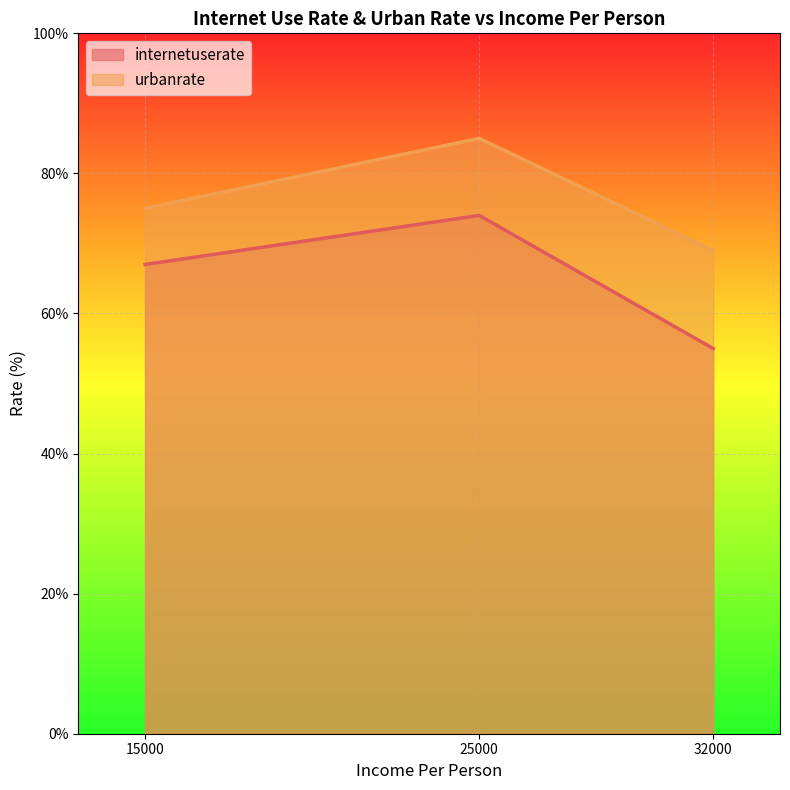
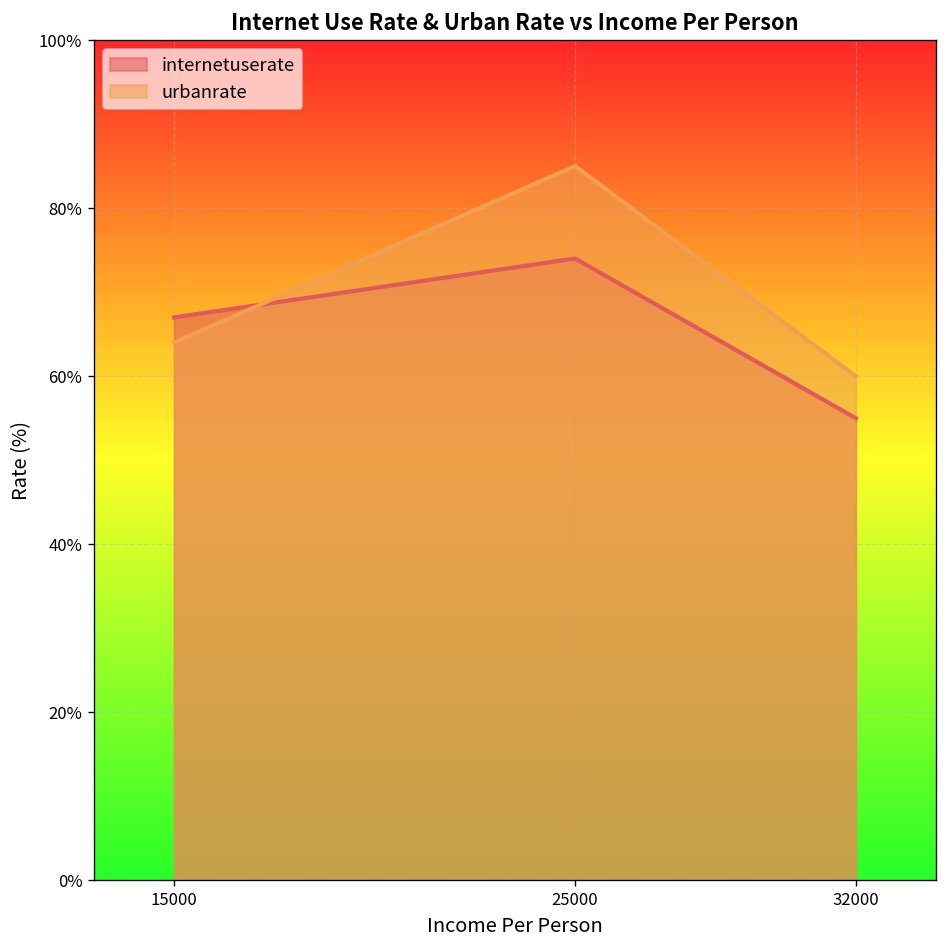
  {
    "internetuserate": {
      "15000": "67%",
      "25000": "74%",
      "32000": "55%"
    },
    "urbanrate": {
-     "15000": "75%",
+     "15000": "64%",
      "25000": "85%",
-     "32000": "69%"
+     "32000": "60%"
    }
  }
